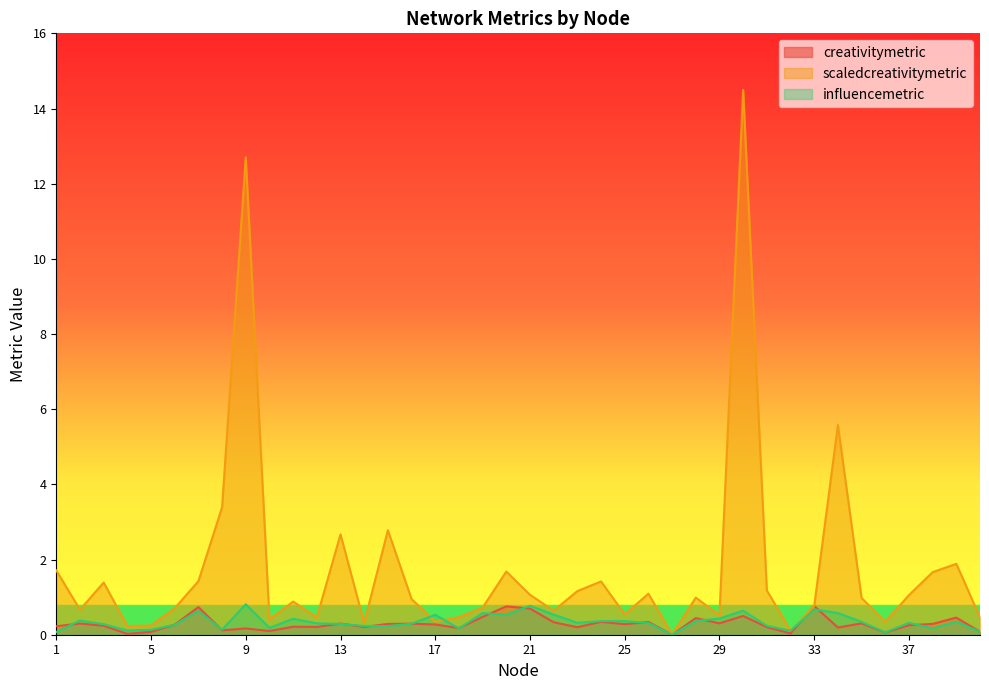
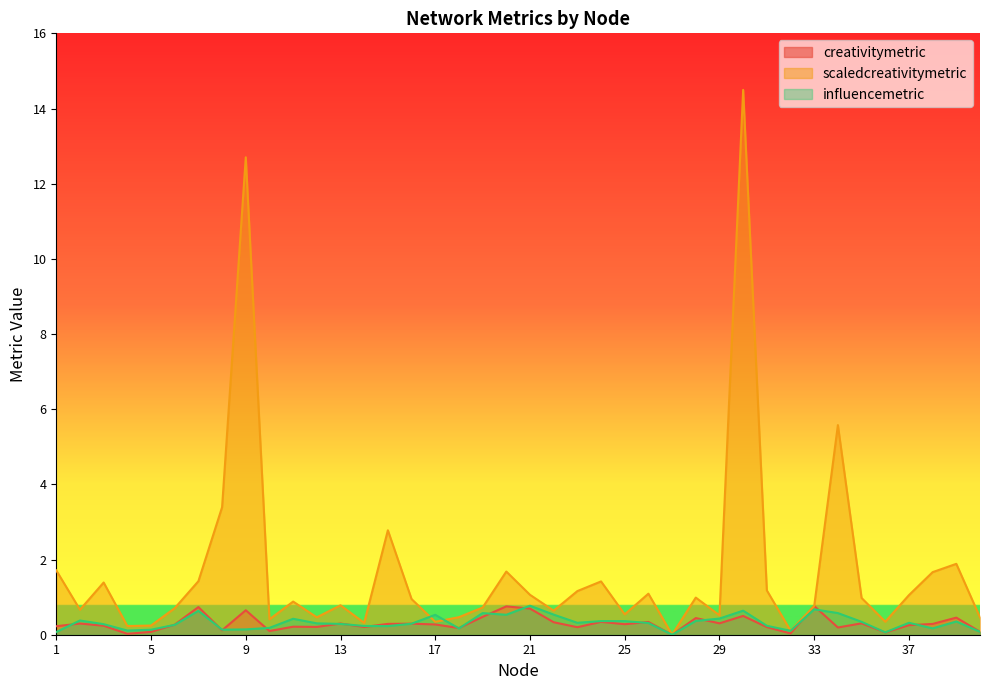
  {
    "creativitymetric": {
      "1": 0.2,
-     "9": 0.2,
+     "9": 0.7,
      "17": 0.3,
      "21": 0.7,
      "25": 0.3,
      "29": 0.3
    },
    "scaledcreativitymetric": {
      "1": 1.7,
      "5": 0.2,
      "9": 12.7,
-     "13": 2.7,
+     "13": 0.8,
      "17": 0.3,
      "21": 1.1,
      "25": 0.5,
      "29": 0.5,
      "37": 1.1
    },
    "influencemetric": {
      "1": 0.1,
-     "9": 0.8,
+     "9": 0.1,
      "17": 0.5,
      "21": 0.8,
      "25": 0.4,
      "29": 0.4,
      "33": 0.7
    }
  }
